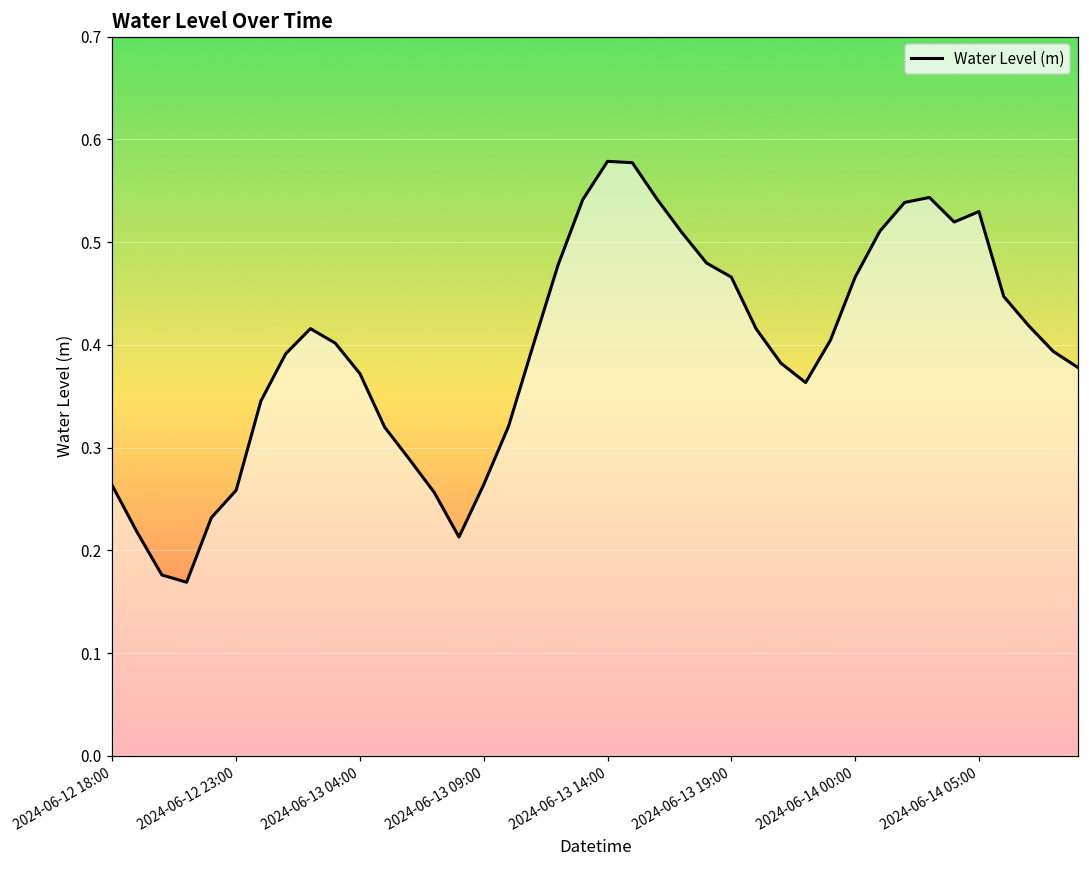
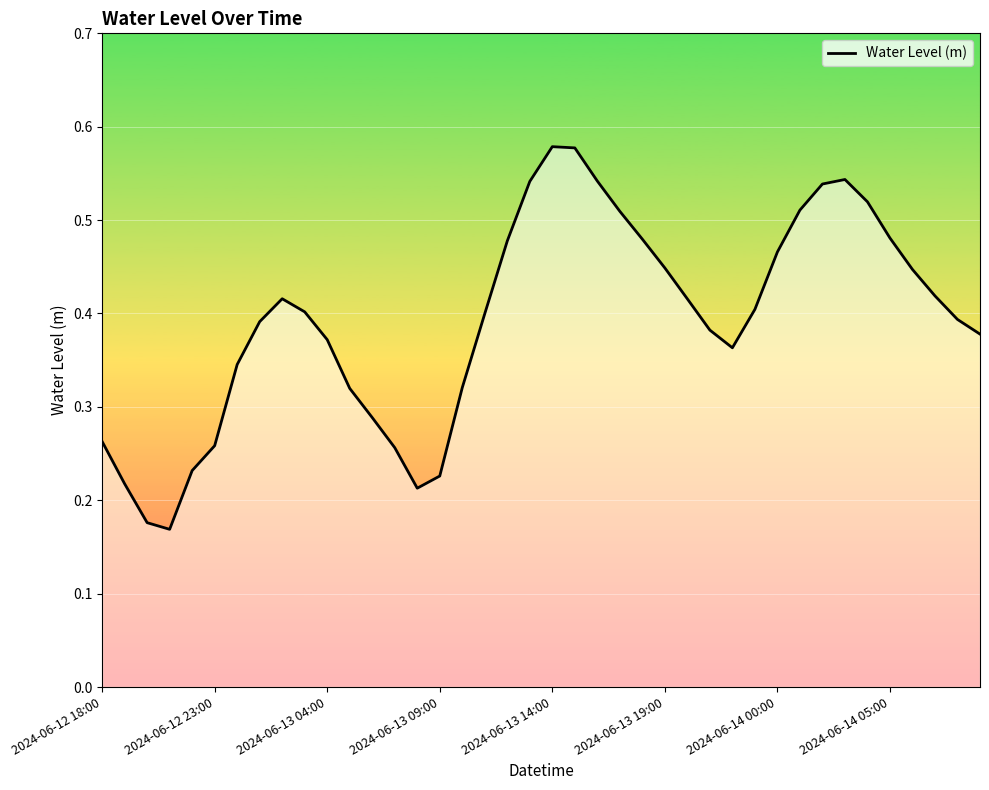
  {
    "2024-06-12 18:00": 0.26,
    "2024-06-12 23:00": 0.26,
    "2024-06-13 04:00": 0.37,
-   "2024-06-13 09:00": 0.26,
+   "2024-06-13 09:00": 0.23,
    "2024-06-13 14:00": 0.58,
-   "2024-06-13 19:00": 0.47,
+   "2024-06-13 19:00": 0.45,
    "2024-06-14 00:00": 0.47,
-   "2024-06-14 05:00": 0.53
+   "2024-06-14 05:00": 0.48
  }
